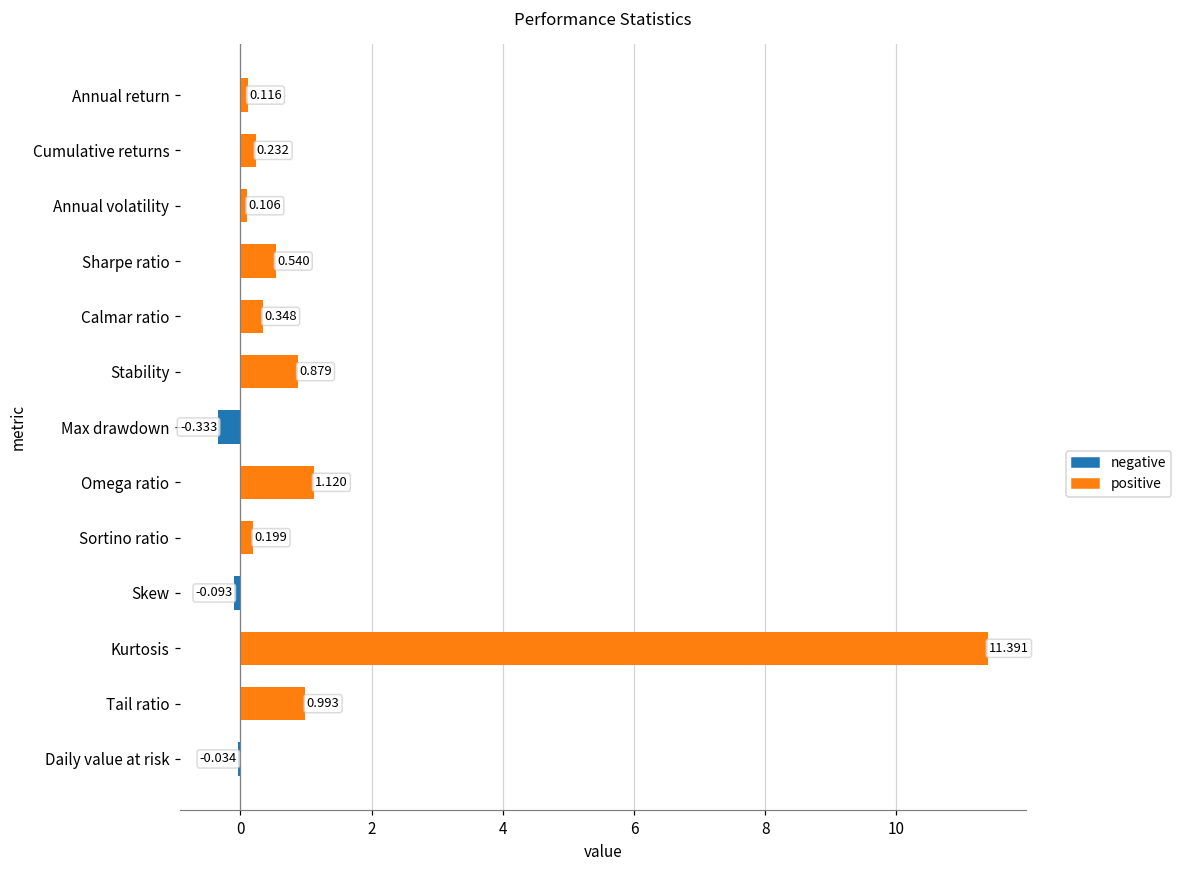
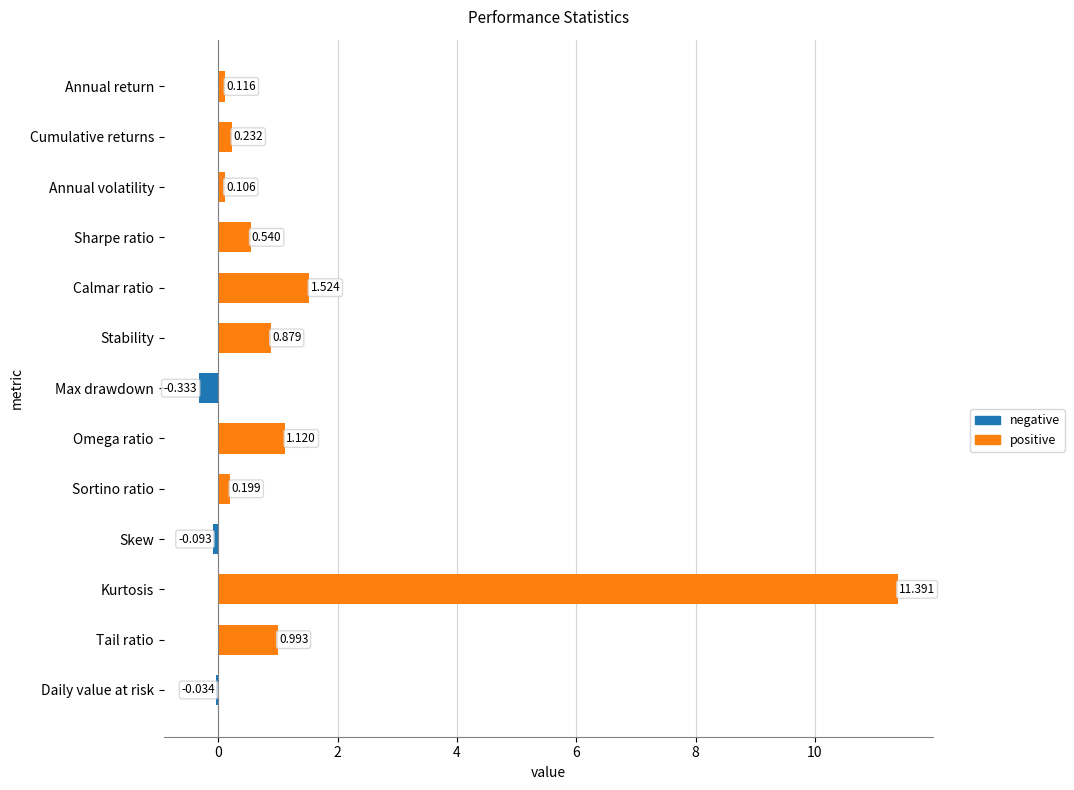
  {
-   "Calmar ratio": 0.348
+   "Calmar ratio": 1.524
  }
